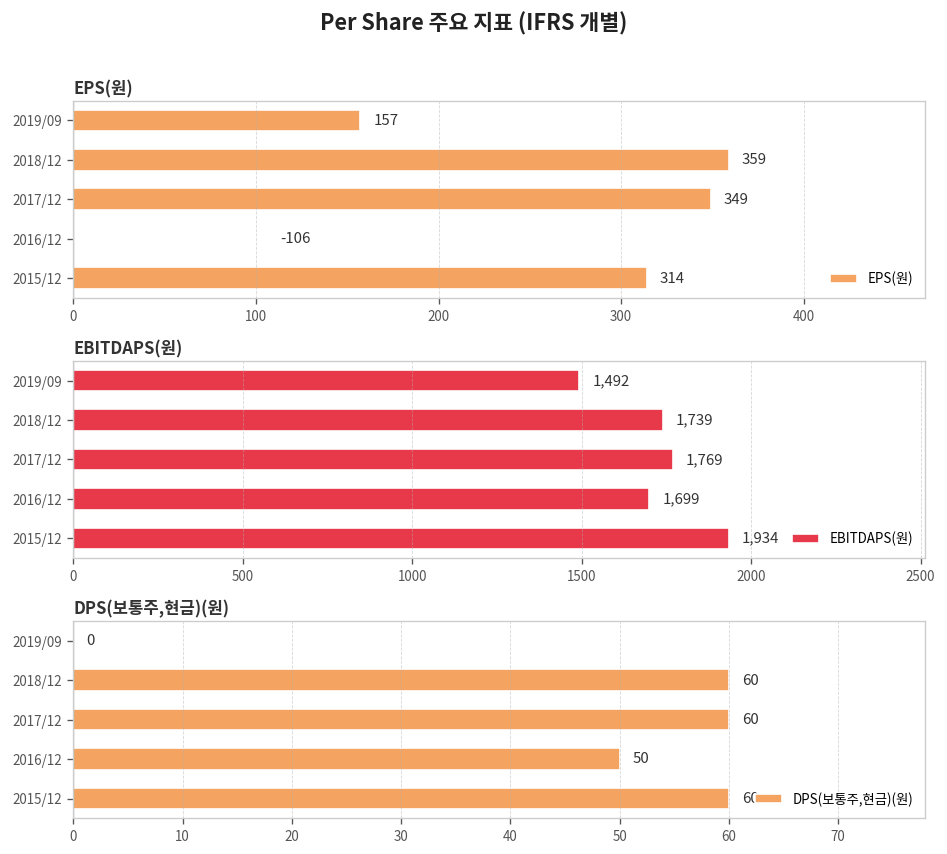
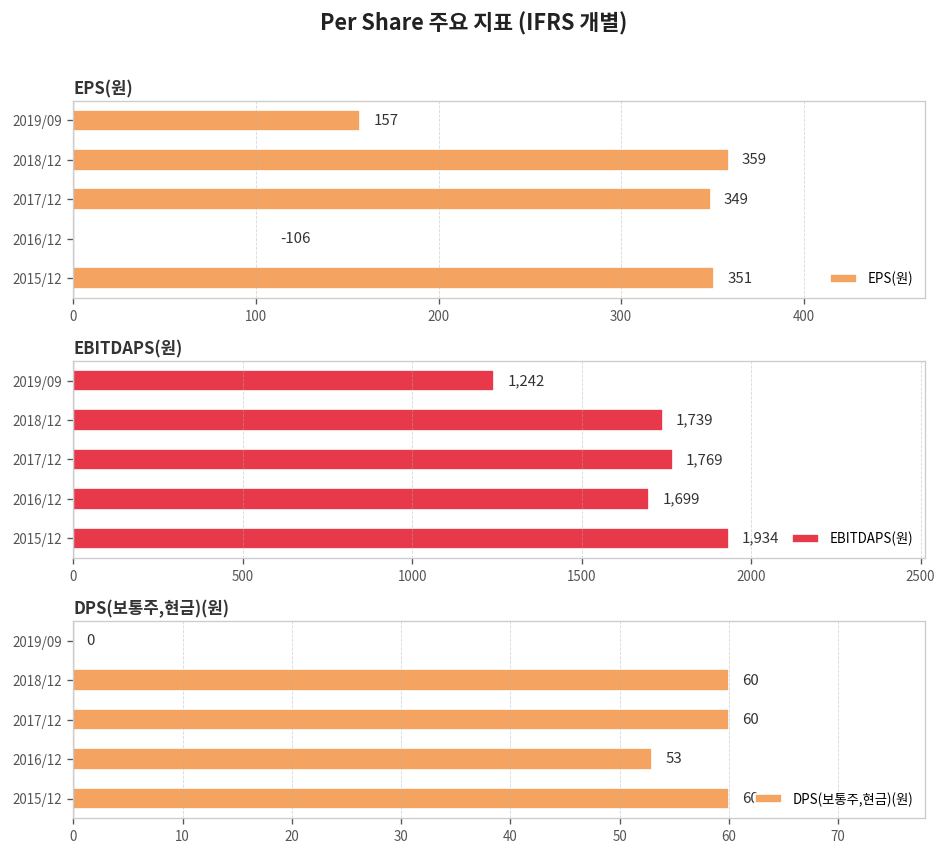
  {
    "EPS(원)": {
      "2019/09": "157",
      "2018/12": "359",
      "2017/12": "349",
-     "2015/12": "314"
+     "2015/12": "351"
    },
    "EBITDAPS(원)": {
-     "2019/09": "1,492",
+     "2019/09": "1,242",
      "2018/12": "1,739",
      "2017/12": "1,769",
      "2016/12": "1,699",
      "2015/12": "1,934"
    },
    "DPS(보통주,현금)(원)": {
      "2019/09": "0",
      "2018/12": "60",
      "2017/12": "60",
-     "2016/12": "50",
+     "2016/12": "53",
      "2015/12": "60"
    }
  }
